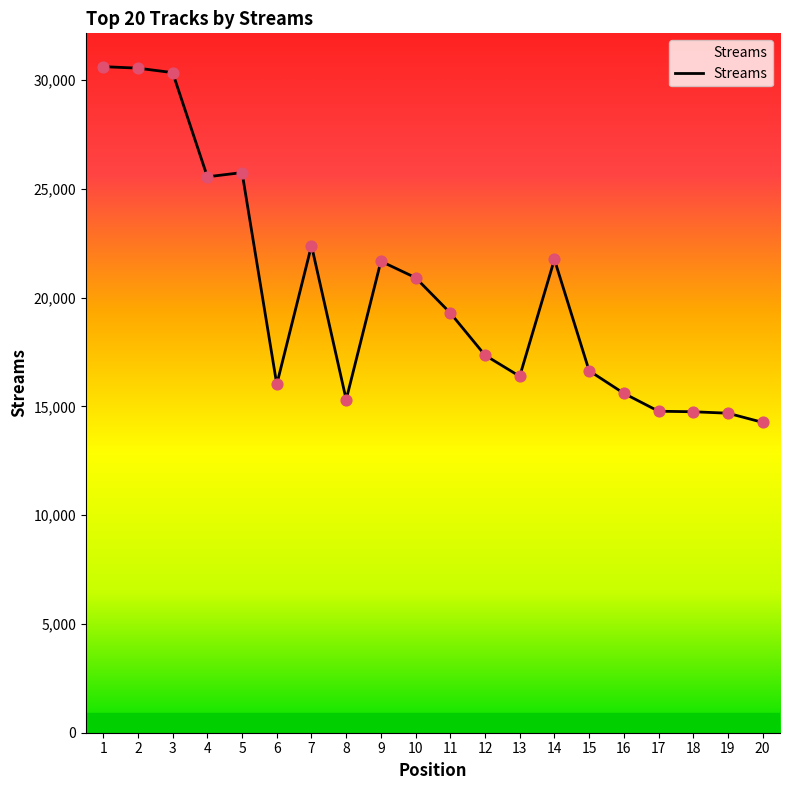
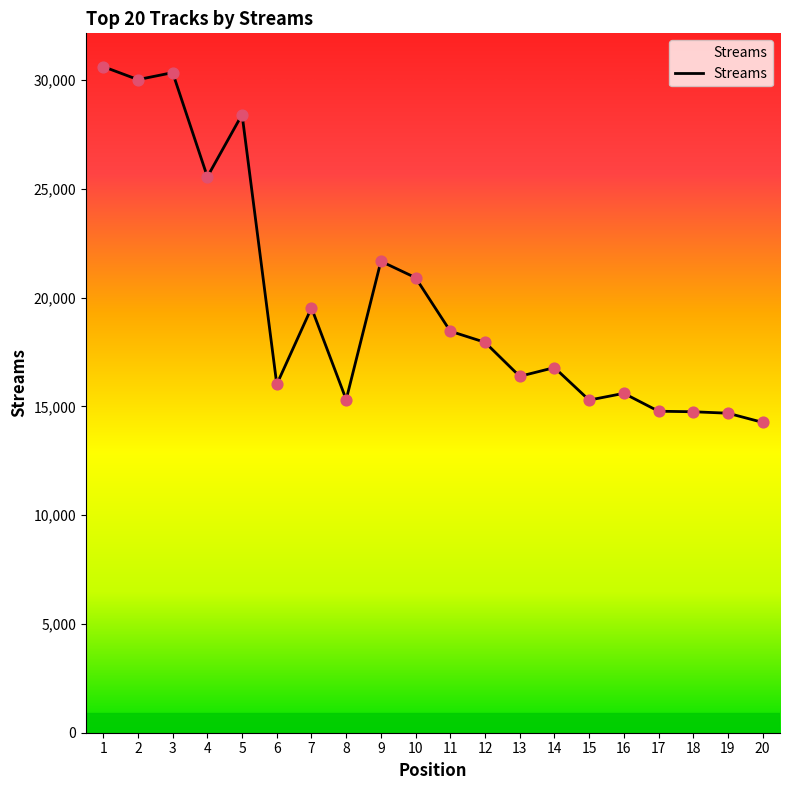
  {
    "1": "30,600",
-   "2": "30,500",
+   "2": "30,000",
    "3": "30,300",
    "4": "25,600",
-   "5": "25,700",
+   "5": "28,400",
    "6": "16,000",
-   "7": "22,400",
+   "7": "19,500",
    "8": "15,300",
    "9": "21,700",
    "10": "20,900",
-   "11": "19,300",
-   "12": "17,400",
+   "11": "18,500",
+   "12": "17,900",
    "13": "16,400",
-   "14": "21,800",
-   "15": "16,600",
+   "14": "16,800",
+   "15": "15,300",
    "16": "15,600",
    "17": "14,800",
    "18": "14,800",
    "19": "14,700",
    "20": "14,300"
  }
